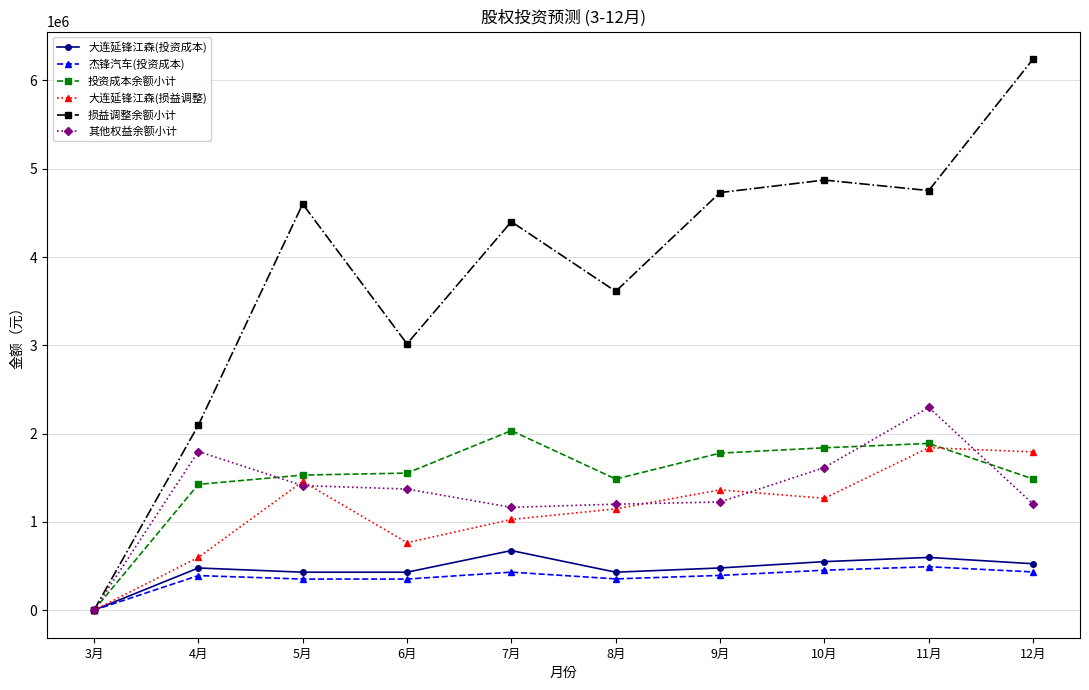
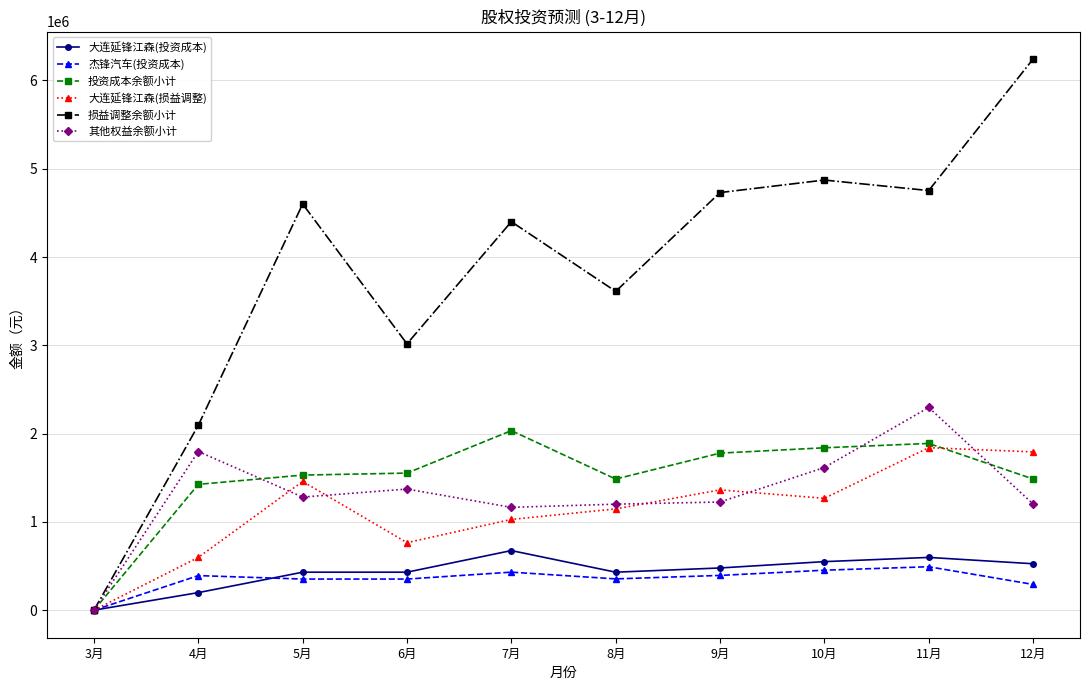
  {
    "大连延锋江森(投资成本)": {
-     "4月": 500000,
+     "4月": 200000,
      "5月": 400000,
      "6月": 400000,
      "7月": 700000,
      "8月": 400000,
      "9月": 500000,
      "10月": 500000,
      "11月": 600000,
      "12月": 500000
    },
    "杰锋汽车(投资成本)": {
      "4月": 400000,
      "5月": 400000,
      "6月": 400000,
      "7月": 400000,
      "8月": 400000,
      "9月": 400000,
      "10月": 500000,
      "11月": 500000,
-     "12月": 400000
+     "12月": 300000
    },
    "投资成本余额小计": {
      "4月": 1400000,
      "5月": 1500000,
      "6月": 1600000,
      "7月": 2000000,
      "8月": 1500000,
      "9月": 1800000,
      "10月": 1800000,
      "11月": 1900000,
      "12月": 1500000
    },
    "大连延锋江森(损益调整)": {
      "4月": 600000,
      "5月": 1500000,
      "6月": 800000,
      "7月": 1000000,
      "8月": 1100000,
      "9月": 1400000,
      "10月": 1300000,
      "11月": 1800000,
      "12月": 1800000
    },
    "损益调整余额小计": {
      "4月": 2100000,
      "5月": 4600000,
      "6月": 3000000,
      "7月": 4400000,
      "8月": 3600000,
      "9月": 4700000,
      "10月": 4900000,
      "11月": 4800000,
      "12月": 6200000
    },
    "其他权益余额小计": {
      "4月": 1800000,
-     "5月": 1400000,
+     "5月": 1300000,
      "6月": 1400000,
      "7月": 1200000,
      "8月": 1200000,
      "9月": 1200000,
      "10月": 1600000,
      "11月": 2300000,
      "12月": 1200000
    }
  }
